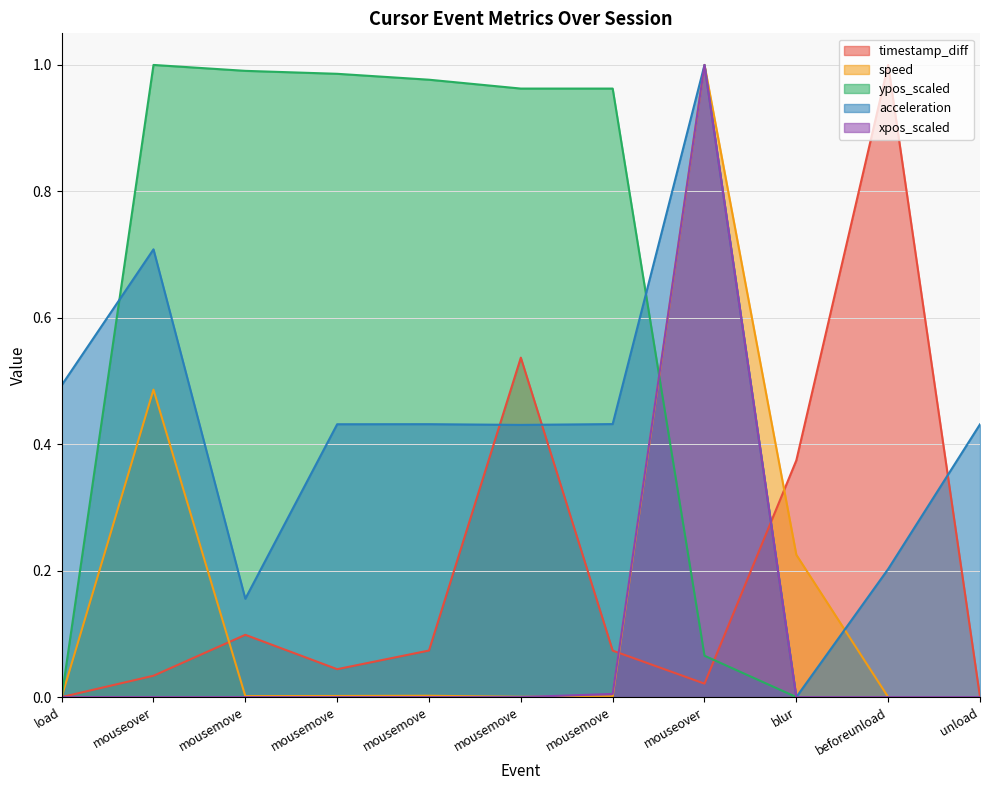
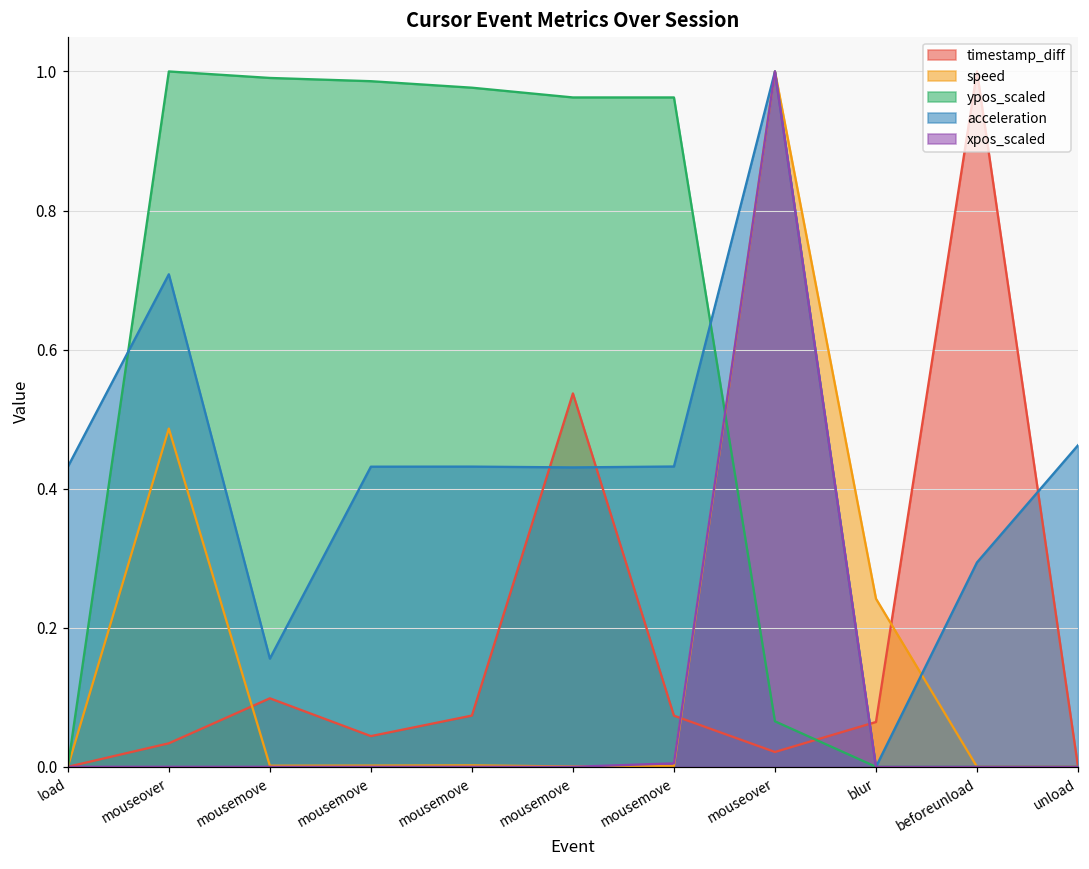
  {
    "timestamp_diff": {
-     "blur": 0.37
+     "blur": 0.06
    },
    "speed": {
-     "blur": 0.23
+     "blur": 0.24
    },
    "acceleration": {
-     "load": 0.49,
-     "beforeunload": 0.20,
-     "unload": 0.43
+     "load": 0.43,
+     "beforeunload": 0.29,
+     "unload": 0.46
    }
  }
